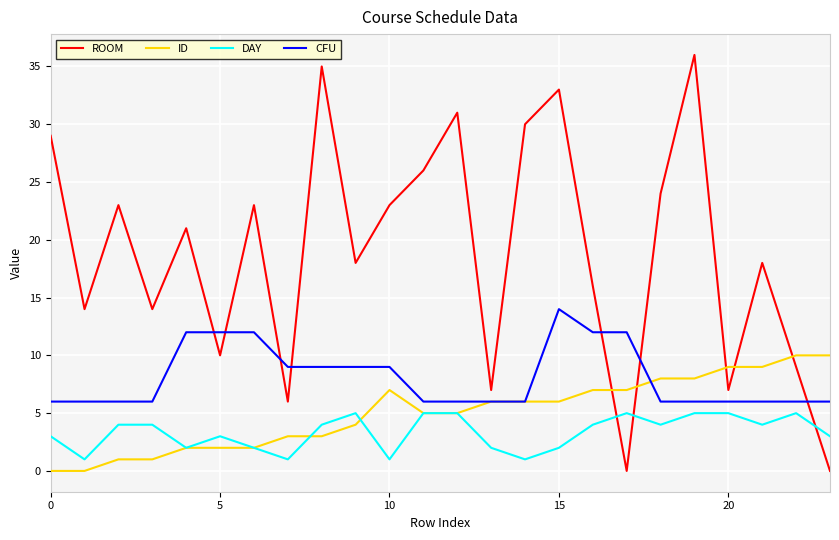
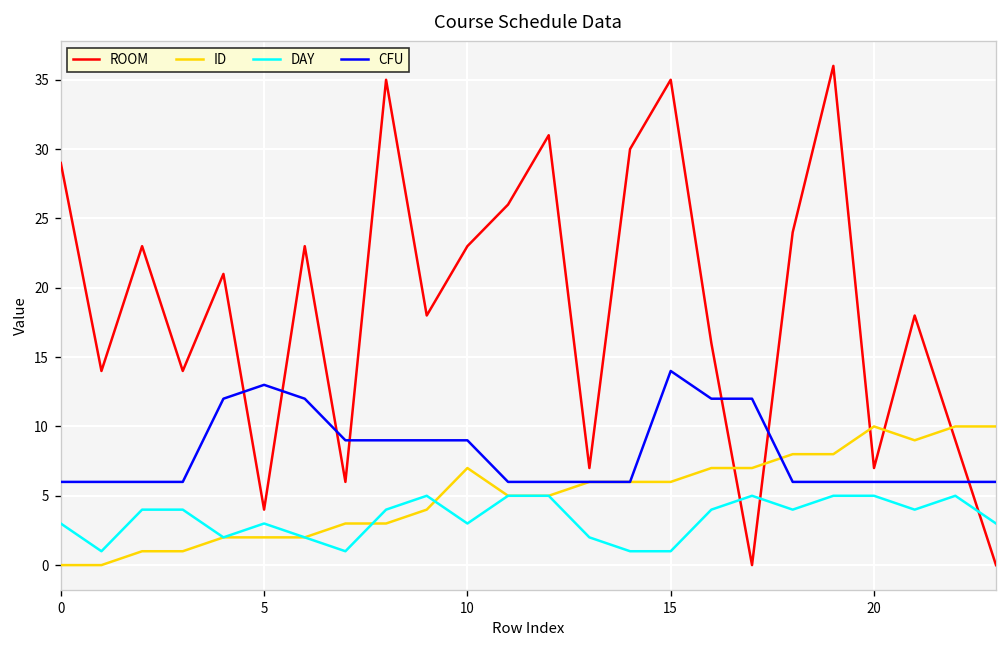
  {
    "ROOM": {
      "0": 29,
-     "5": 10,
+     "5": 4,
      "10": 23,
-     "15": 33,
+     "15": 35,
      "20": 7
    },
    "ID": {
      "0": 0,
      "5": 2,
      "10": 7,
      "15": 6,
-     "20": 9
+     "20": 10
    },
    "DAY": {
      "0": 3,
      "5": 3,
-     "10": 1,
-     "15": 2,
+     "10": 3,
+     "15": 1,
      "20": 5
    },
    "CFU": {
      "0": 6,
-     "5": 12,
+     "5": 13,
      "10": 9,
      "15": 14,
      "20": 6
    }
  }
